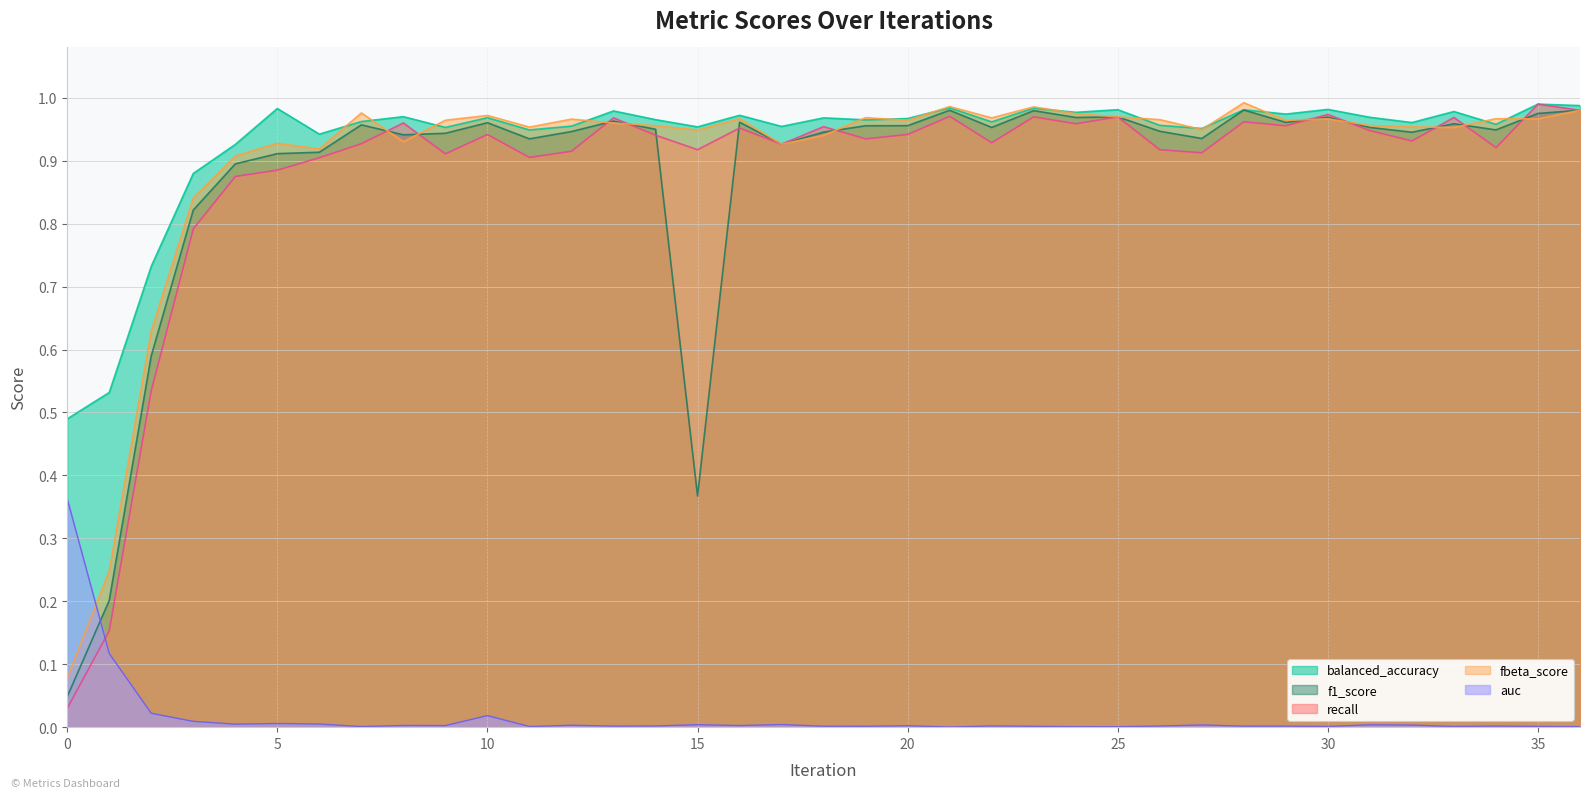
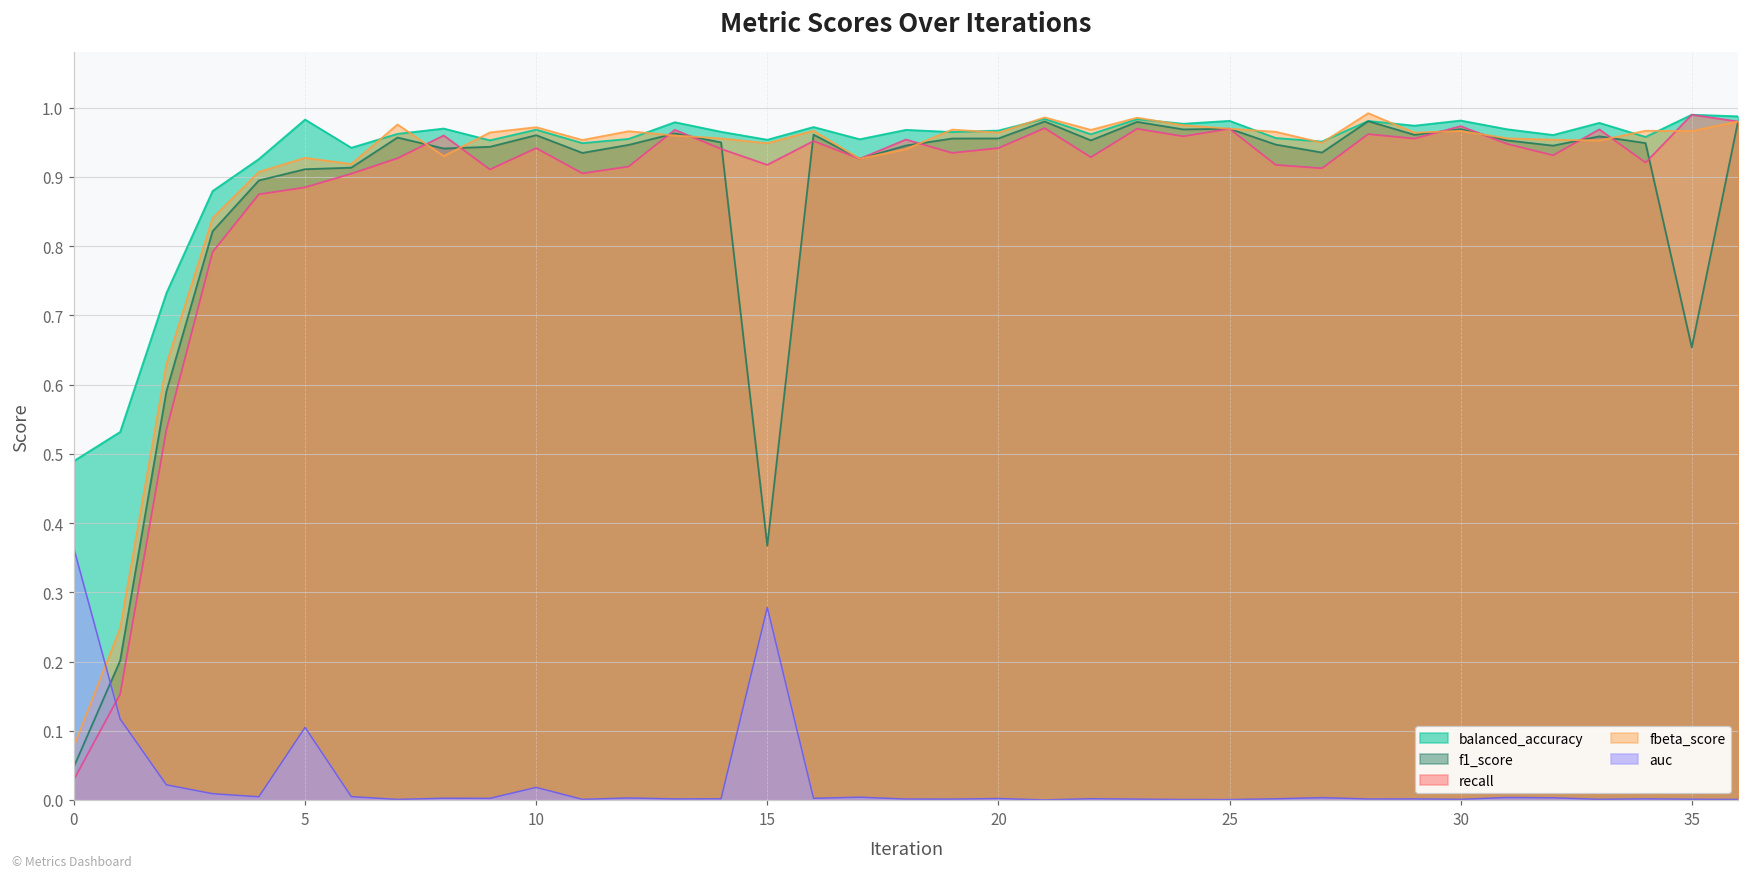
  {
    "balanced_accuracy": {
      "0": 0.49,
      "5": 0.98,
      "15": 0.95,
      "25": 0.98,
      "30": 0.98
    },
    "f1_score": {
      "0": 0.05,
      "5": 0.91,
      "10": 0.96,
      "15": 0.37,
      "20": 0.96,
-     "35": 0.98
+     "35": 0.65
    },
    "auc": {
      "0": 0.36,
-     "5": 0.01,
+     "5": 0.10,
      "10": 0.02,
-     "15": 0.00,
+     "15": 0.28,
      "20": 0.00,
      "25": 0.00,
      "30": 0.00,
      "35": 0.00
    }
  }
